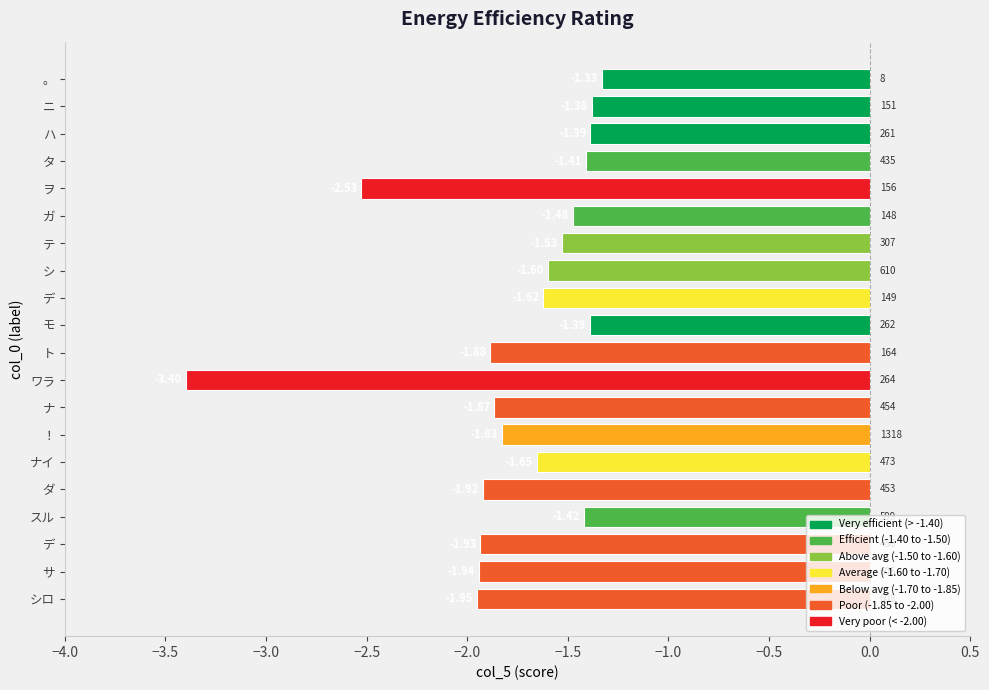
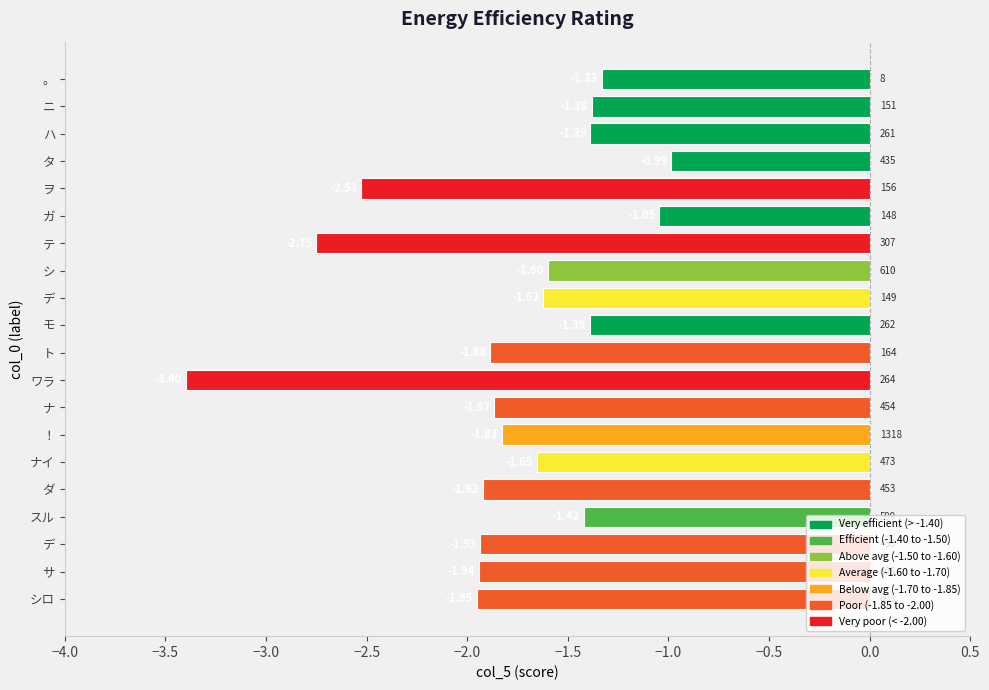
  {
    "。": -1.33,
    "ニ": -1.38,
    "ハ": -1.39,
-   "タ": -1.41,
+   "タ": -0.99,
    "ヲ": -2.53,
-   "ガ": -1.48,
-   "テ": -1.53,
+   "ガ": -1.05,
+   "テ": -2.75,
    "シ": -1.60,
    "モ": -1.39,
    "ト": -1.88,
    "ワラ": -3.40,
    "ナ": -1.87,
    "！": -1.83,
    "ナイ": -1.65,
    "ダ": -1.92,
    "スル": -1.42,
    "サ": -1.94,
    "シロ": -1.95
  }
